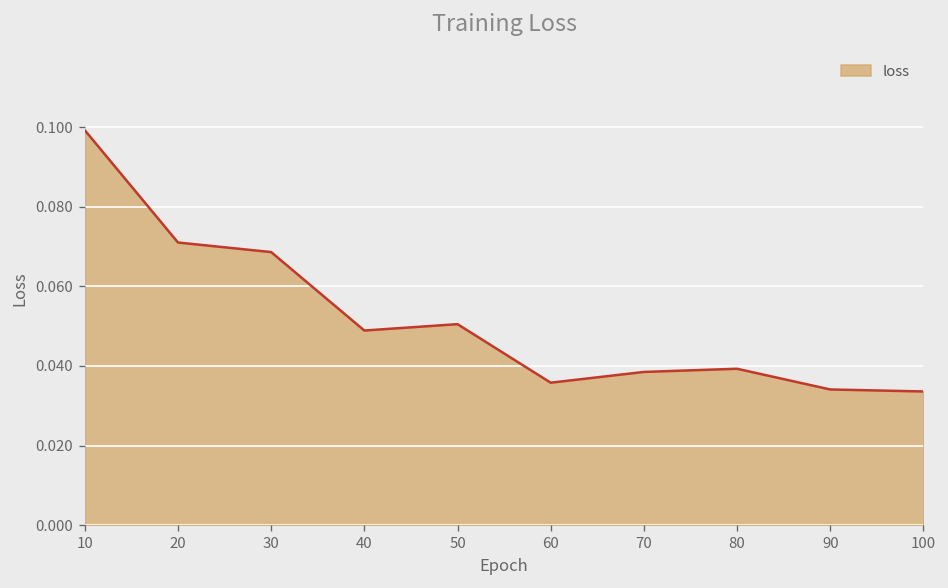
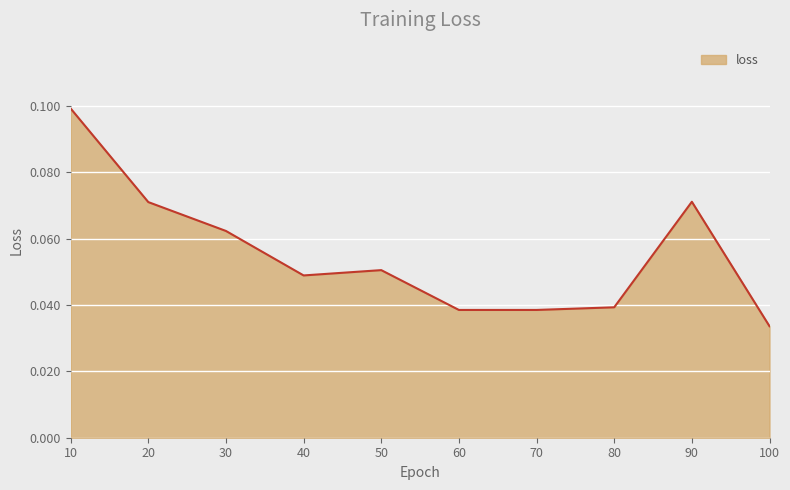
  {
    "10": 0.099,
    "20": 0.071,
-   "30": 0.069,
+   "30": 0.062,
    "40": 0.049,
    "50": 0.051,
-   "60": 0.036,
+   "60": 0.039,
    "70": 0.039,
    "80": 0.039,
-   "90": 0.034,
+   "90": 0.071,
    "100": 0.034
  }
